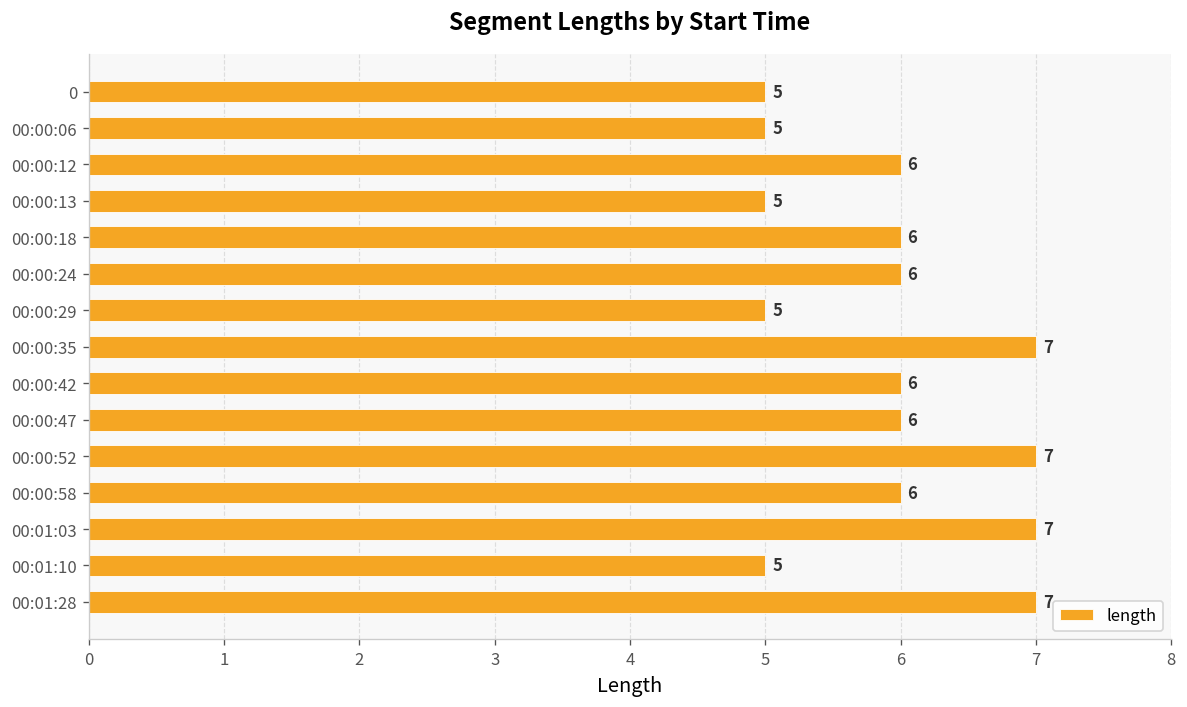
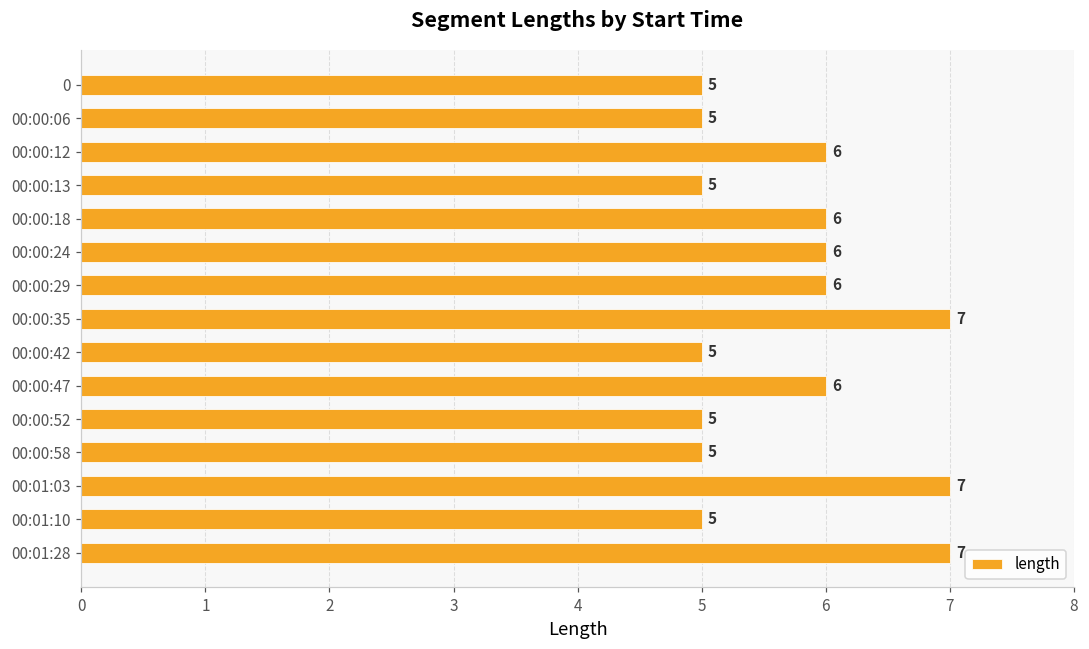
  {
    "0": 5,
    "00:00:06": 5,
    "00:00:12": 6,
    "00:00:13": 5,
    "00:00:18": 6,
    "00:00:24": 6,
-   "00:00:29": 5,
+   "00:00:29": 6,
    "00:00:35": 7,
-   "00:00:42": 6,
+   "00:00:42": 5,
    "00:00:47": 6,
-   "00:00:52": 7,
-   "00:00:58": 6,
+   "00:00:52": 5,
+   "00:00:58": 5,
    "00:01:03": 7,
    "00:01:10": 5,
    "00:01:28": 7
  }
